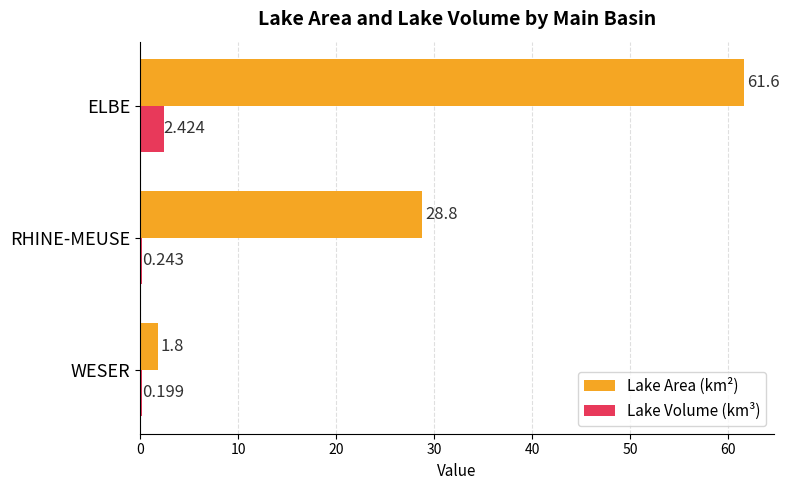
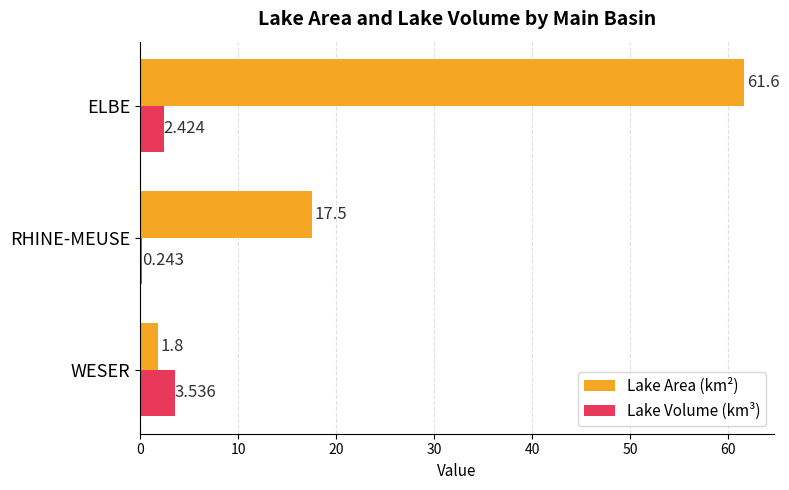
  {
    "Lake Area (km²)": {
      "ELBE": 61.6,
-     "RHINE-MEUSE": 28.8,
+     "RHINE-MEUSE": 17.5,
      "WESER": 1.8
    },
    "Lake Volume (km³)": {
      "ELBE": 2.424,
      "RHINE-MEUSE": 0.243,
-     "WESER": 0.199
+     "WESER": 3.536
    }
  }
